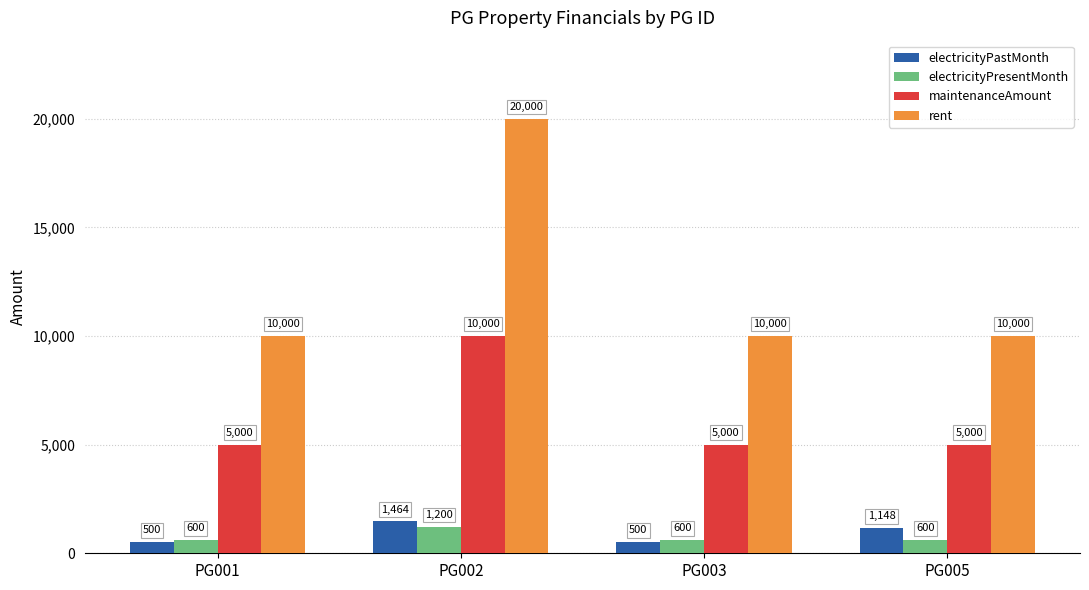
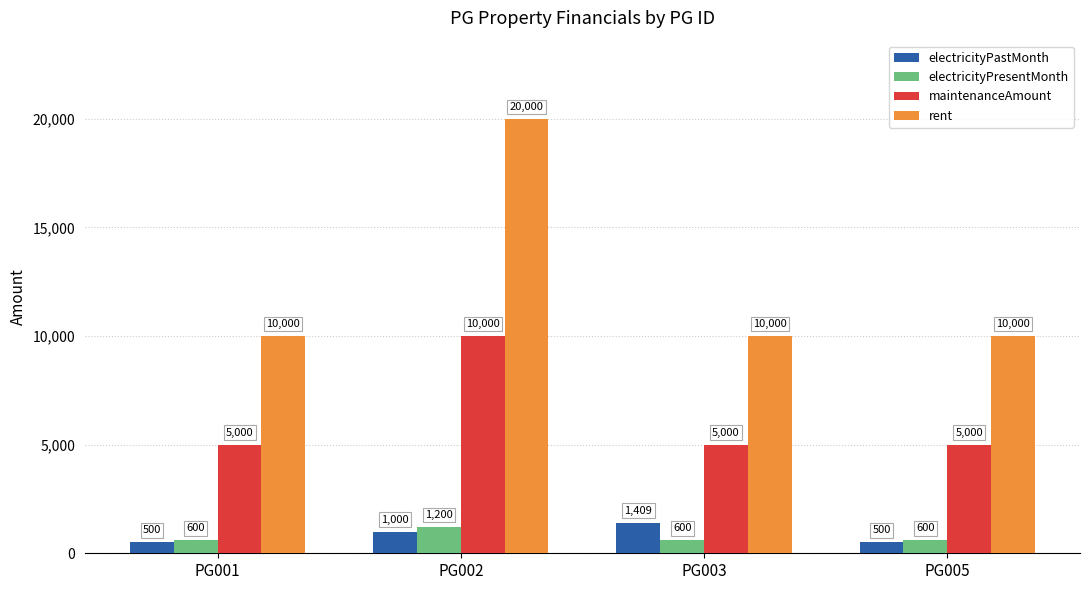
  {
    "electricityPastMonth": {
-     "PG002": "1,464",
-     "PG003": "500",
-     "PG005": "1,148"
+     "PG002": "1,000",
+     "PG003": "1,409",
+     "PG005": "500"
    }
  }
